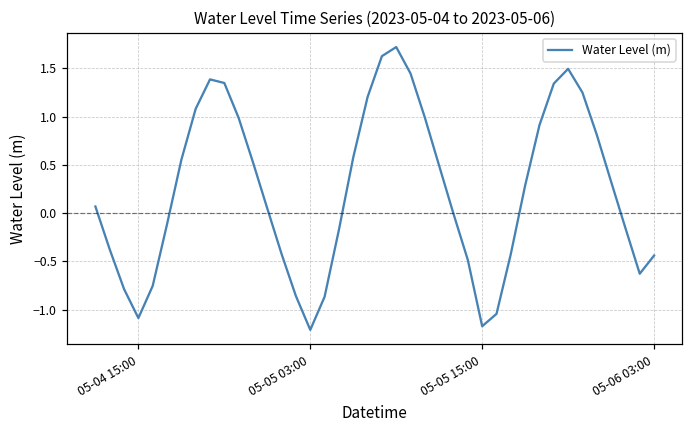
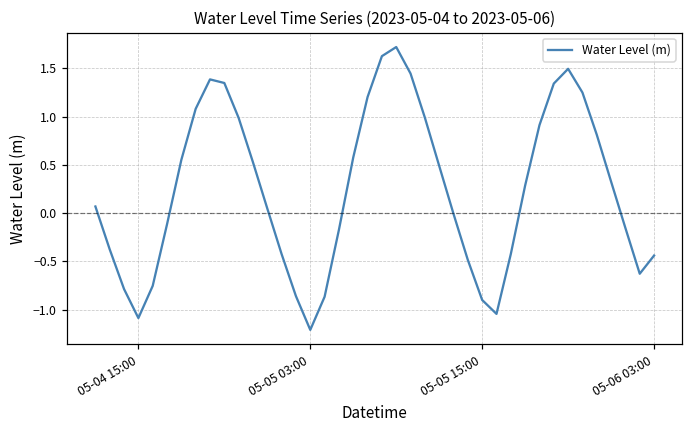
  {
    "05-04 15:00": -1.1,
    "05-05 03:00": -1.2,
-   "05-05 15:00": -1.2,
+   "05-05 15:00": -0.9,
    "05-06 03:00": -0.4
  }
